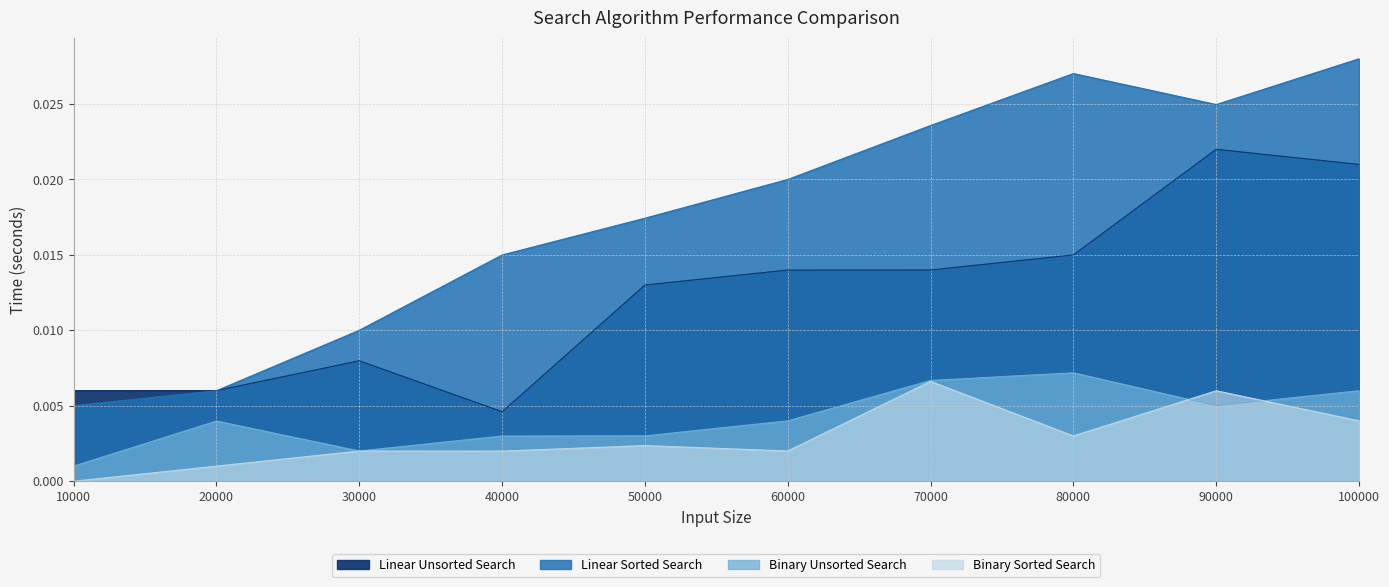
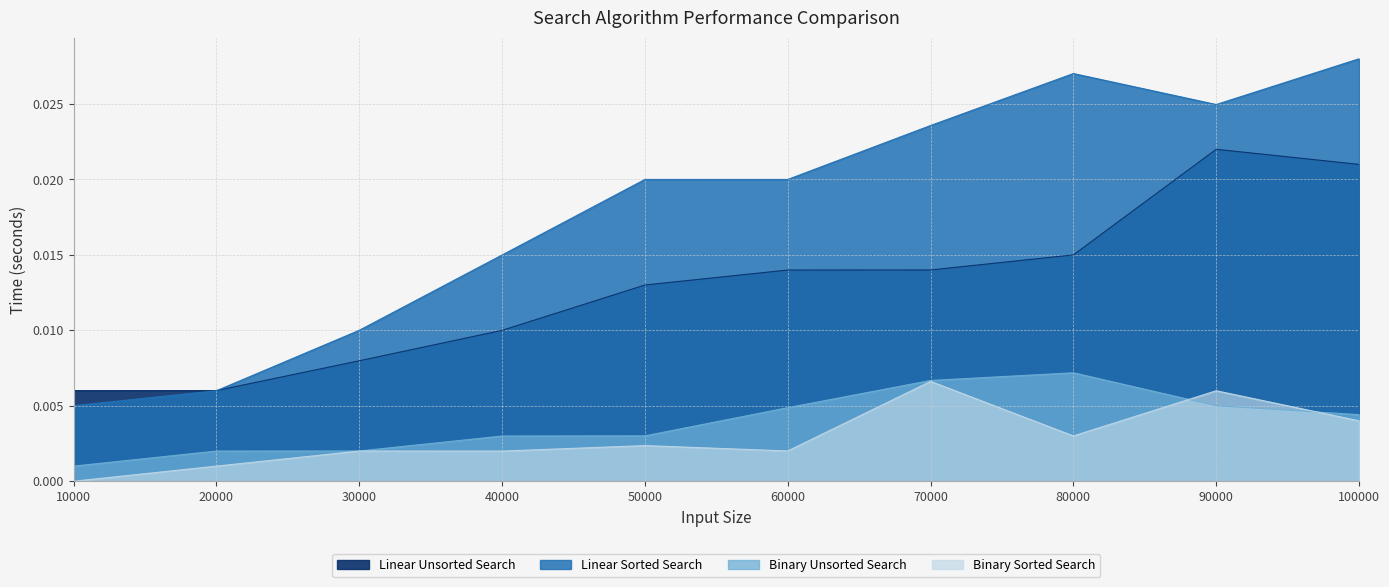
  {
    "Linear Unsorted Search": {
      "10000": 0.0060,
      "30000": 0.0080,
-     "40000": 0.0046,
+     "40000": 0.0100,
      "50000": 0.0130,
      "60000": 0.0140,
      "70000": 0.0140,
      "80000": 0.0150,
      "90000": 0.0220,
      "100000": 0.0210
    },
    "Linear Sorted Search": {
      "10000": 0.0050,
      "30000": 0.0100,
      "40000": 0.0150,
-     "50000": 0.0174,
+     "50000": 0.0200,
      "60000": 0.0200,
      "70000": 0.0236,
      "80000": 0.0270,
      "90000": 0.0250,
      "100000": 0.0280
    },
    "Binary Unsorted Search": {
      "10000": 0.0010,
-     "20000": 0.0040,
+     "20000": 0.0020,
      "40000": 0.0030,
      "50000": 0.0030,
-     "60000": 0.0040,
+     "60000": 0.0049,
      "80000": 0.0072,
      "90000": 0.0050,
-     "100000": 0.0060
+     "100000": 0.0044
    },
    "Binary Sorted Search": {
      "10000": 0.0000,
      "20000": 0.0010,
      "40000": 0.0020,
      "50000": 0.0024,
      "60000": 0.0020,
      "80000": 0.0030,
      "90000": 0.0060,
      "100000": 0.0040
    }
  }
